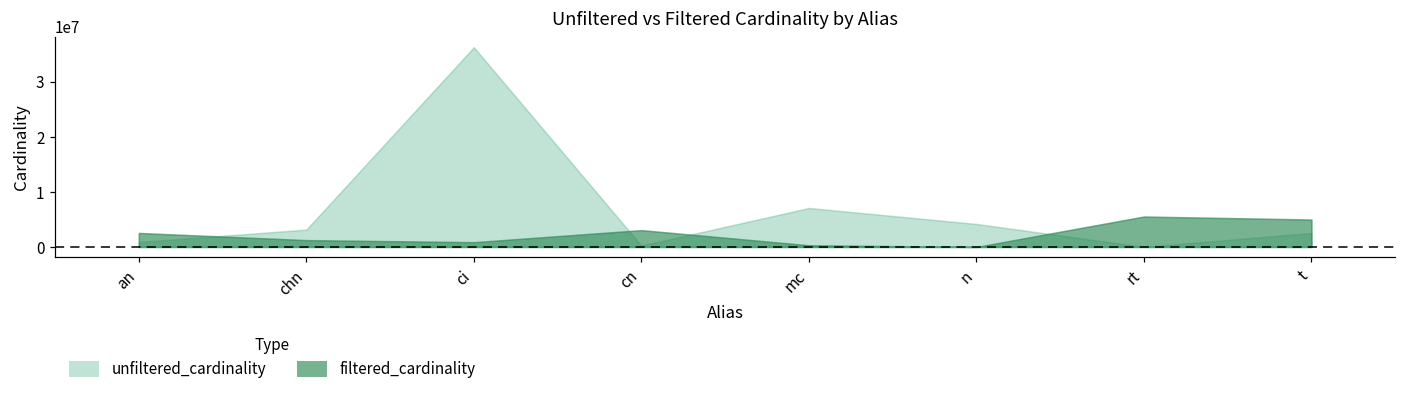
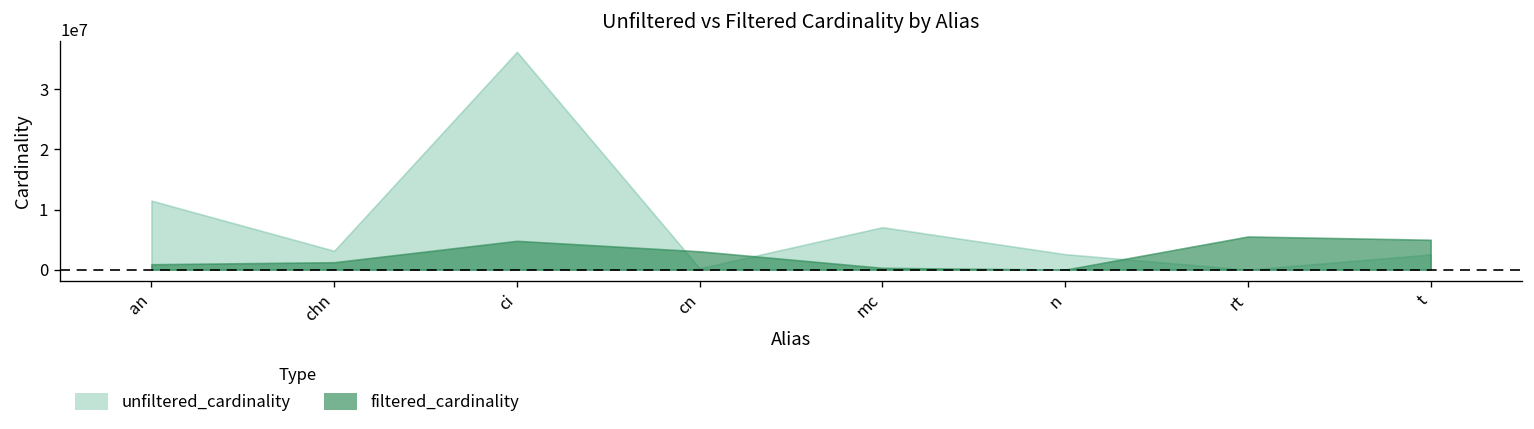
  {
    "unfiltered_cardinality": {
-     "an": 1000000,
+     "an": 11000000,
      "chn": 3000000,
      "ci": 36000000,
      "mc": 7000000,
-     "n": 4000000,
+     "n": 3000000,
      "t": 3000000
    },
    "filtered_cardinality": {
-     "an": 3000000,
+     "an": 1000000,
      "chn": 1000000,
-     "ci": 1000000,
+     "ci": 5000000,
      "cn": 3000000,
      "rt": 6000000,
      "t": 5000000
    }
  }
